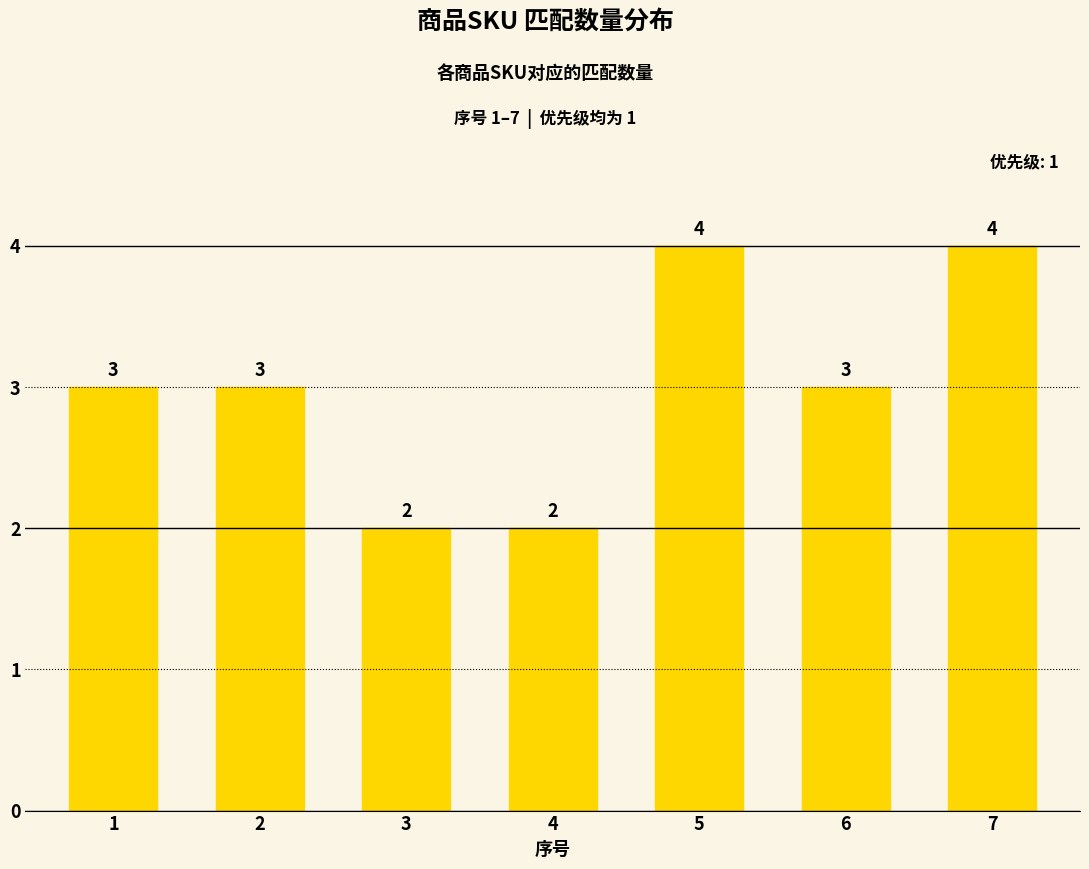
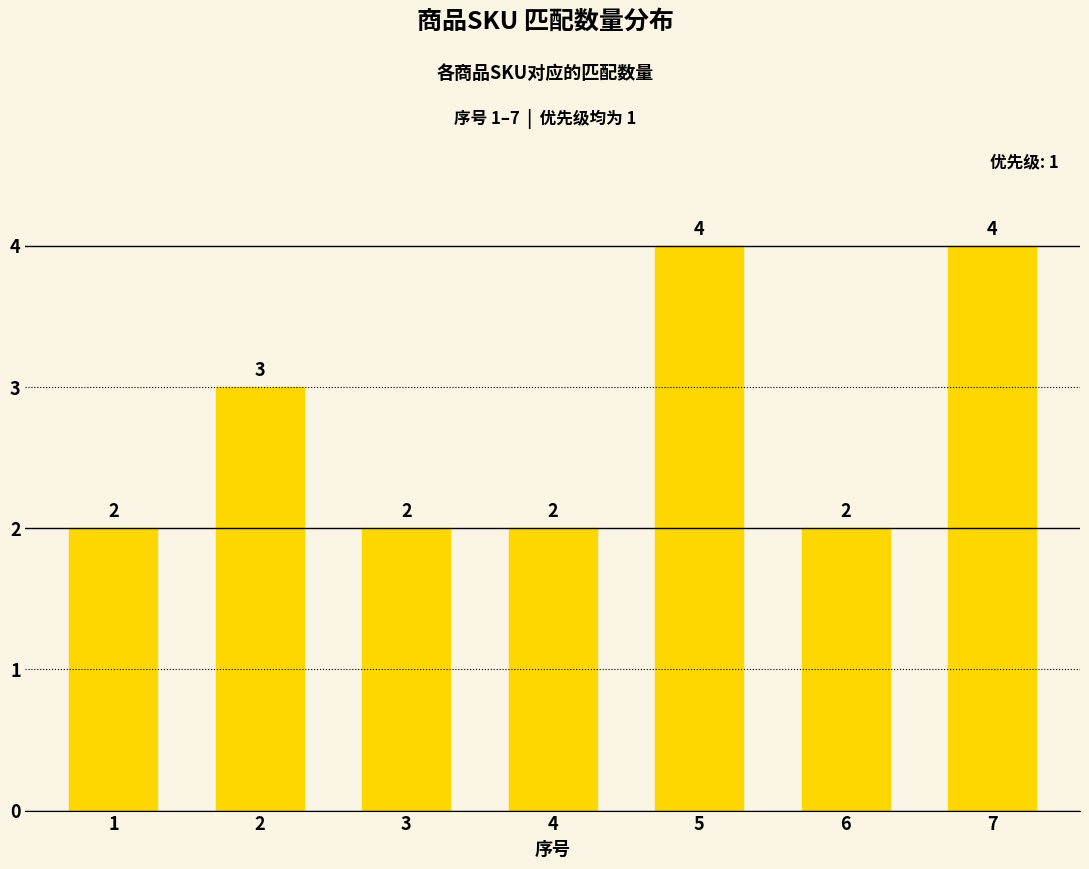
  {
-   "1": 3,
+   "1": 2,
    "2": 3,
    "3": 2,
    "4": 2,
    "5": 4,
-   "6": 3,
+   "6": 2,
    "7": 4
  }
